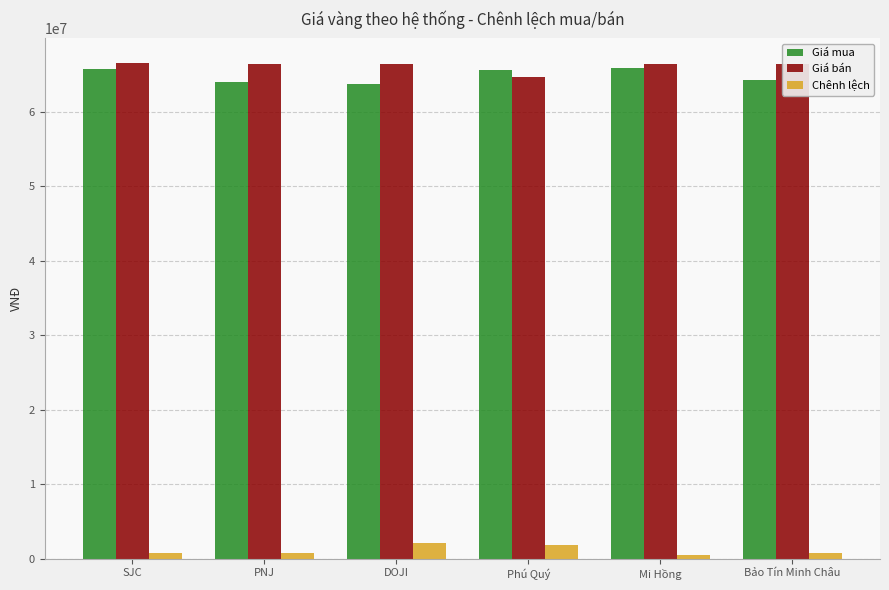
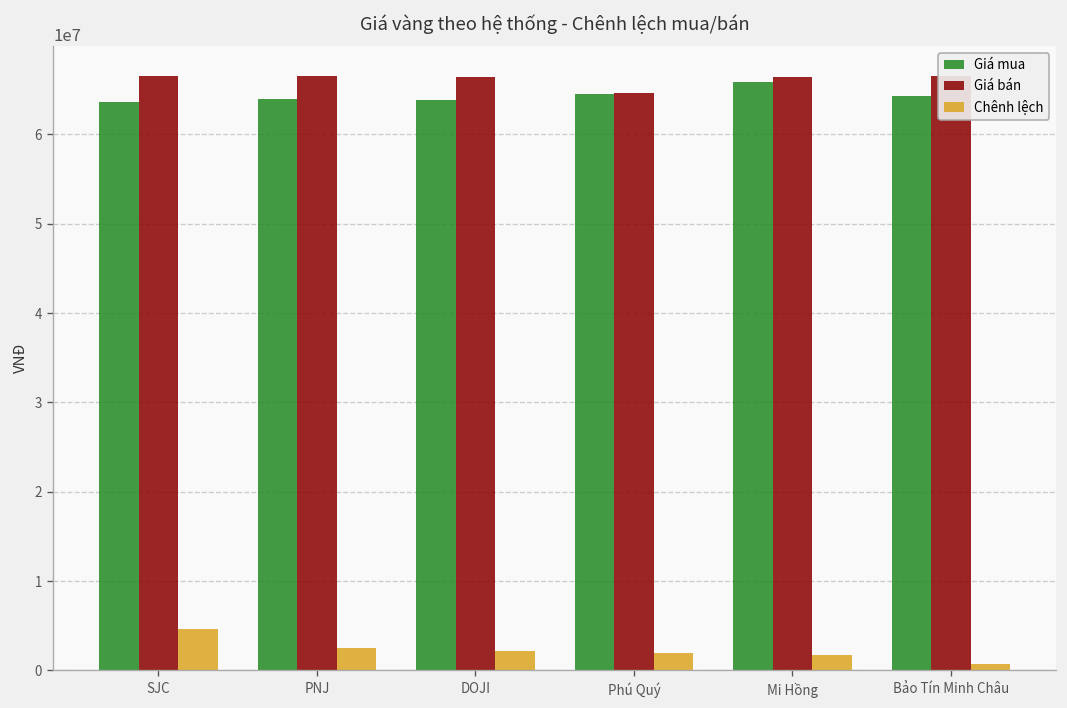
  {
    "Giá mua": {
-     "SJC": 66000000,
+     "SJC": 64000000,
      "PNJ": 64000000,
      "DOJI": 64000000,
-     "Phú Quý": 66000000,
+     "Phú Quý": 65000000,
      "Mi Hồng": 66000000,
      "Bảo Tín Minh Châu": 64000000
    },
    "Giá bán": {
      "SJC": 67000000,
      "PNJ": 67000000,
      "DOJI": 66000000,
      "Phú Quý": 65000000,
      "Mi Hồng": 66000000
    },
    "Chênh lệch": {
-     "SJC": 1000000,
-     "PNJ": 1000000,
+     "SJC": 5000000,
+     "PNJ": 3000000,
      "DOJI": 2000000,
      "Phú Quý": 2000000,
-     "Mi Hồng": 1000000,
+     "Mi Hồng": 2000000,
      "Bảo Tín Minh Châu": 1000000
    }
  }
